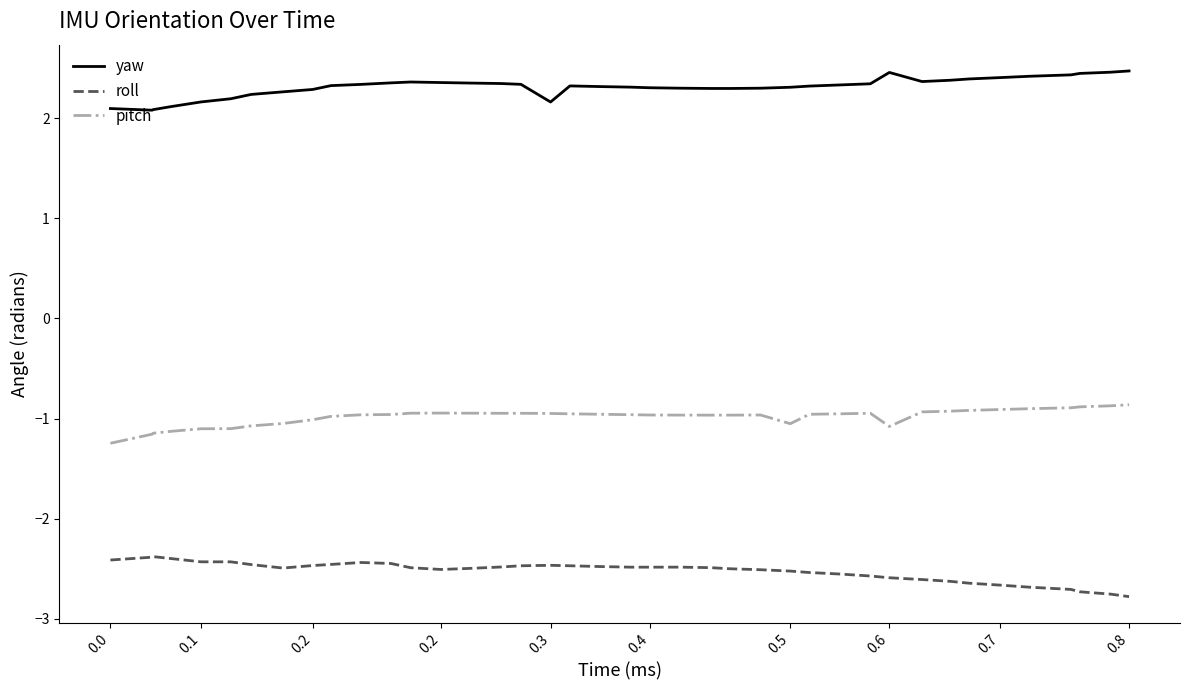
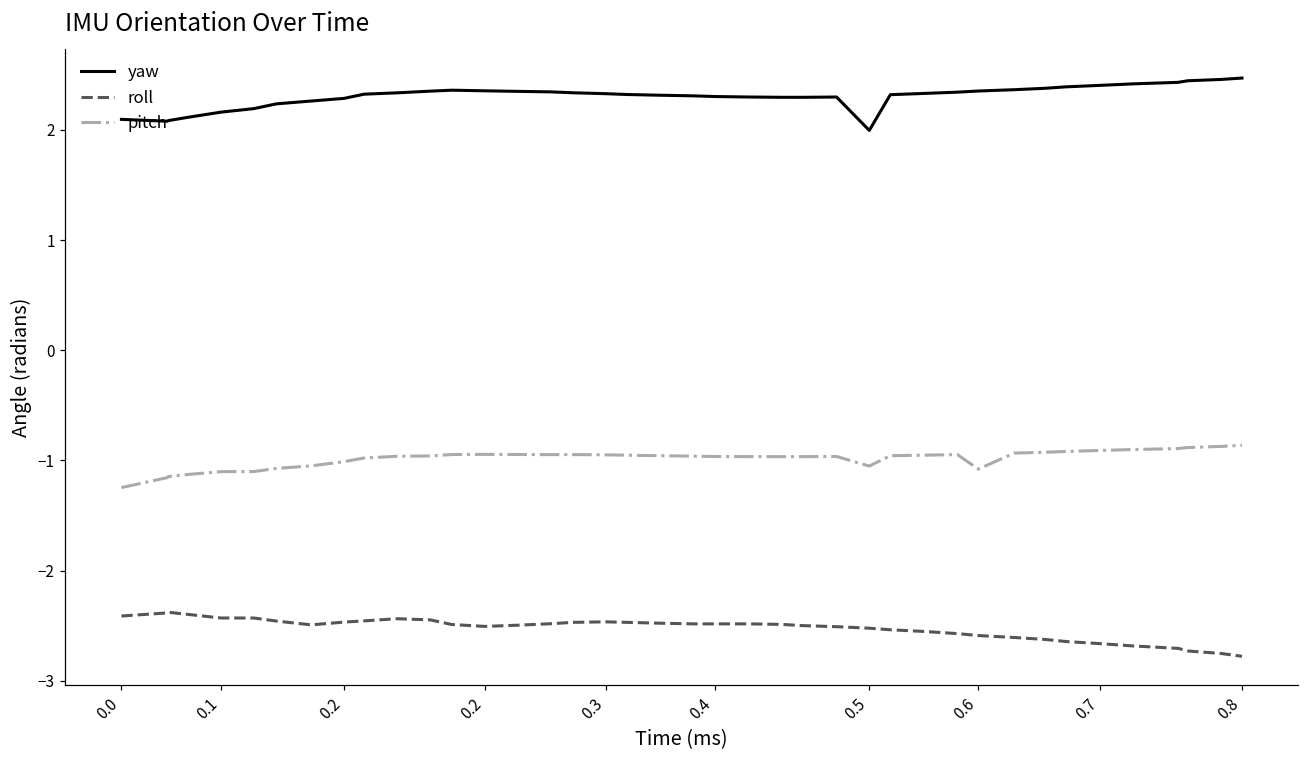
  {
    "yaw": {
      "0.0": 2.10,
      "0.1": 2.16,
-     "0.3": 2.16,
+     "0.3": 2.33,
      "0.4": 2.30,
-     "0.5": 2.31,
-     "0.6": 2.46,
+     "0.5": 2.00,
+     "0.6": 2.35,
      "0.7": 2.40,
      "0.8": 2.47
    },
    "roll": {
      "0.0": -2.41,
      "0.1": -2.43,
      "0.3": -2.47,
      "0.4": -2.48,
      "0.5": -2.52,
      "0.6": -2.59,
      "0.7": -2.66,
      "0.8": -2.78
    },
    "pitch": {
      "0.0": -1.25,
      "0.1": -1.10,
      "0.3": -0.95,
      "0.4": -0.96,
      "0.5": -1.05,
      "0.6": -1.08,
      "0.7": -0.91,
      "0.8": -0.86
    }
  }
